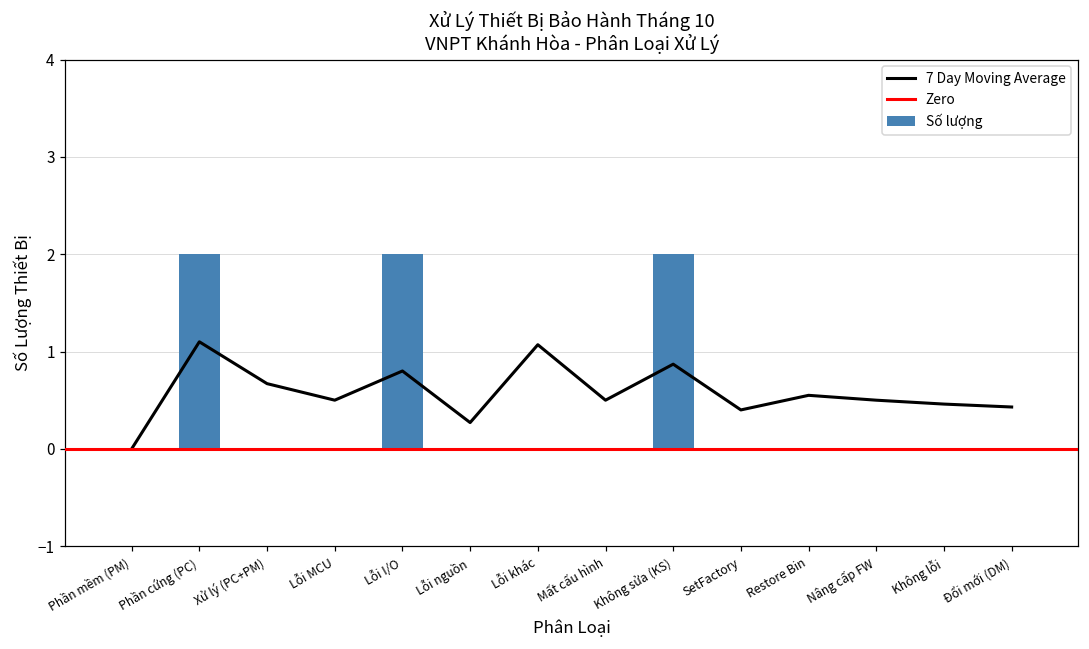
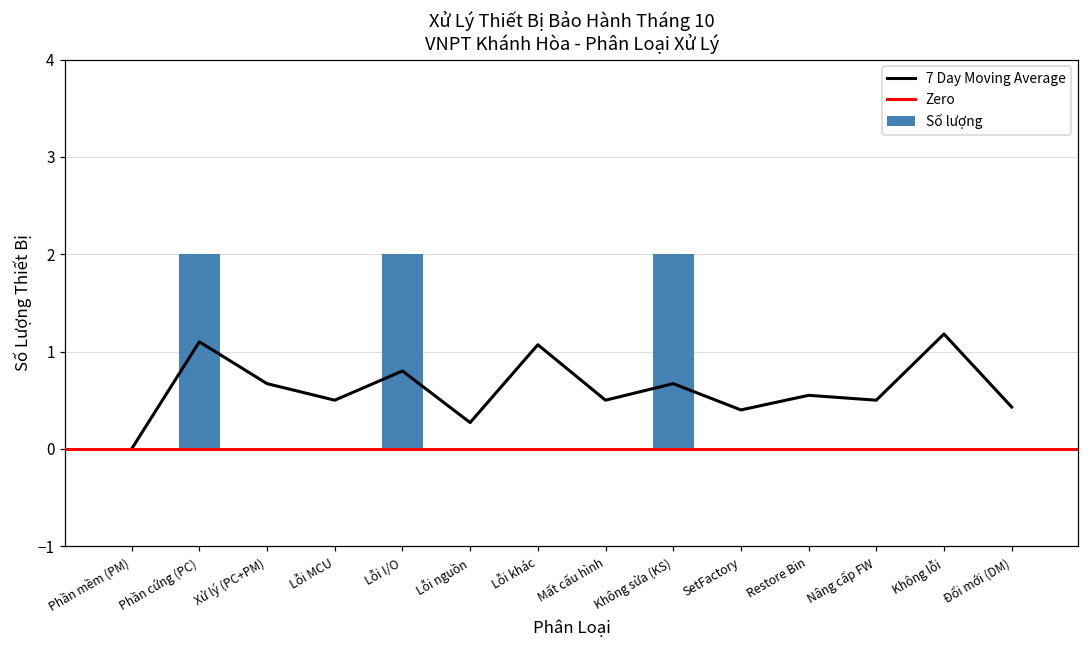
  {
    "7 Day Moving Average": {
      "Phần mềm (PM)": 0.0,
      "Phần cứng (PC)": 1.1,
      "Xử lý (PC+PM)": 0.7,
      "Lỗi MCU": 0.5,
      "Lỗi I/O": 0.8,
      "Lỗi nguồn": 0.3,
      "Lỗi khác": 1.1,
      "Mất cấu hình": 0.5,
-     "Không sửa (KS)": 0.9,
+     "Không sửa (KS)": 0.7,
      "SetFactory": 0.4,
      "Restore Bin": 0.6,
      "Nâng cấp FW": 0.5,
-     "Không lỗi": 0.5,
+     "Không lỗi": 1.2,
      "Đổi mới (DM)": 0.4
    },
    "Số lượng": {
      "Phần mềm (PM)": 0.0,
      "Phần cứng (PC)": 2.0,
      "Xử lý (PC+PM)": 0.0,
      "Lỗi MCU": 0.0,
      "Lỗi I/O": 2.0,
      "Lỗi nguồn": 0.0,
      "Lỗi khác": 0.0,
      "Mất cấu hình": 0.0,
      "Không sửa (KS)": 2.0,
      "SetFactory": 0.0,
      "Restore Bin": 0.0,
      "Nâng cấp FW": 0.0,
      "Không lỗi": 0.0,
      "Đổi mới (DM)": 0.0
    }
  }
